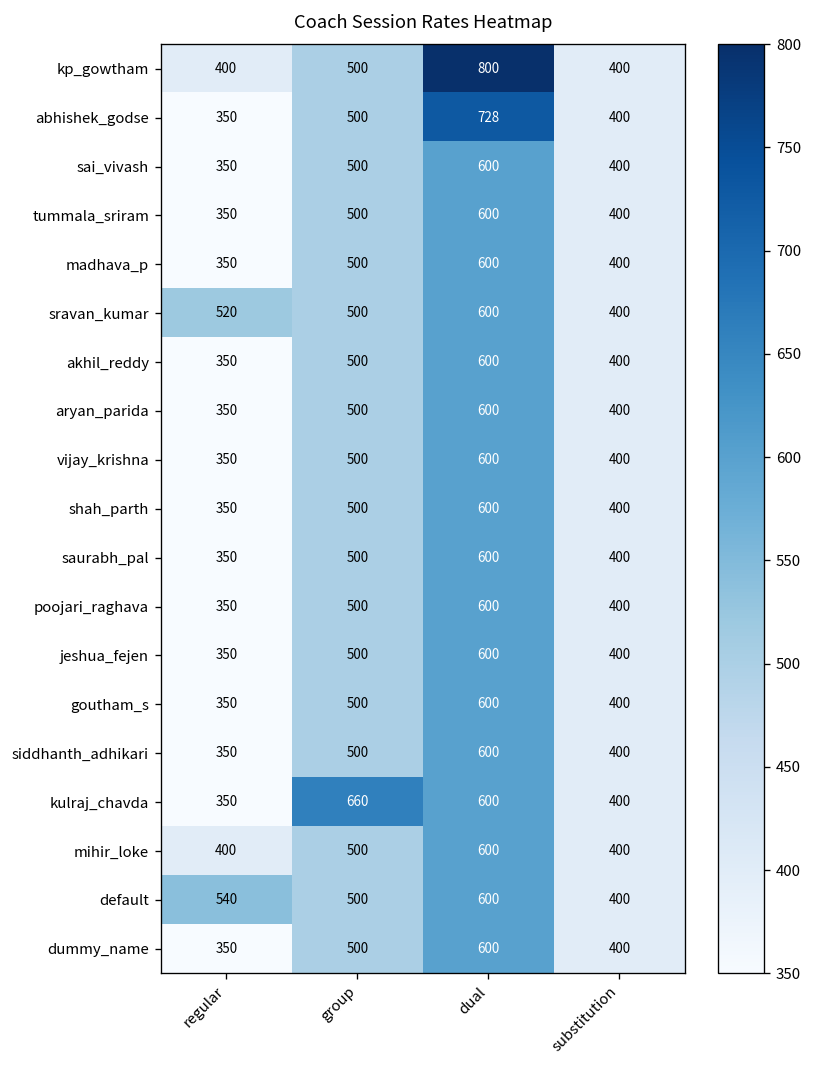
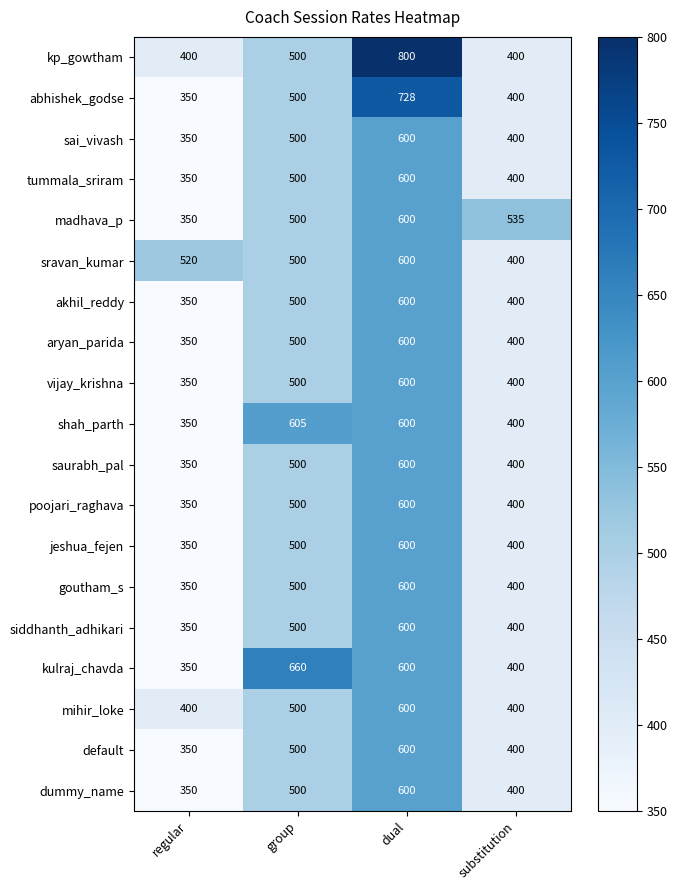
  {
    "kp_gowtham": {
      "regular": 400,
      "group": 500,
      "dual": 800,
      "substitution": 400
    },
    "abhishek_godse": {
      "regular": 350,
      "group": 500,
      "dual": 728,
      "substitution": 400
    },
    "sai_vivash": {
      "regular": 350,
      "group": 500,
      "dual": 600,
      "substitution": 400
    },
    "tummala_sriram": {
      "regular": 350,
      "group": 500,
      "dual": 600,
      "substitution": 400
    },
    "madhava_p": {
      "regular": 350,
      "group": 500,
      "dual": 600,
-     "substitution": 400
+     "substitution": 535
    },
    "sravan_kumar": {
      "regular": 520,
      "group": 500,
      "dual": 600,
      "substitution": 400
    },
    "akhil_reddy": {
      "regular": 350,
      "group": 500,
      "dual": 600,
      "substitution": 400
    },
    "aryan_parida": {
      "regular": 350,
      "group": 500,
      "dual": 600,
      "substitution": 400
    },
    "vijay_krishna": {
      "regular": 350,
      "group": 500,
      "dual": 600,
      "substitution": 400
    },
    "shah_parth": {
      "regular": 350,
-     "group": 500,
+     "group": 605,
      "dual": 600,
      "substitution": 400
    },
    "saurabh_pal": {
      "regular": 350,
      "group": 500,
      "dual": 600,
      "substitution": 400
    },
    "poojari_raghava": {
      "regular": 350,
      "group": 500,
      "dual": 600,
      "substitution": 400
    },
    "jeshua_fejen": {
      "regular": 350,
      "group": 500,
      "dual": 600,
      "substitution": 400
    },
    "goutham_s": {
      "regular": 350,
      "group": 500,
      "dual": 600,
      "substitution": 400
    },
    "siddhanth_adhikari": {
      "regular": 350,
      "group": 500,
      "dual": 600,
      "substitution": 400
    },
    "kulraj_chavda": {
      "regular": 350,
      "group": 660,
      "dual": 600,
      "substitution": 400
    },
    "mihir_loke": {
      "regular": 400,
      "group": 500,
      "dual": 600,
      "substitution": 400
    },
    "default": {
-     "regular": 540,
+     "regular": 350,
      "group": 500,
      "dual": 600,
      "substitution": 400
    },
    "dummy_name": {
      "regular": 350,
      "group": 500,
      "dual": 600,
      "substitution": 400
    }
  }
